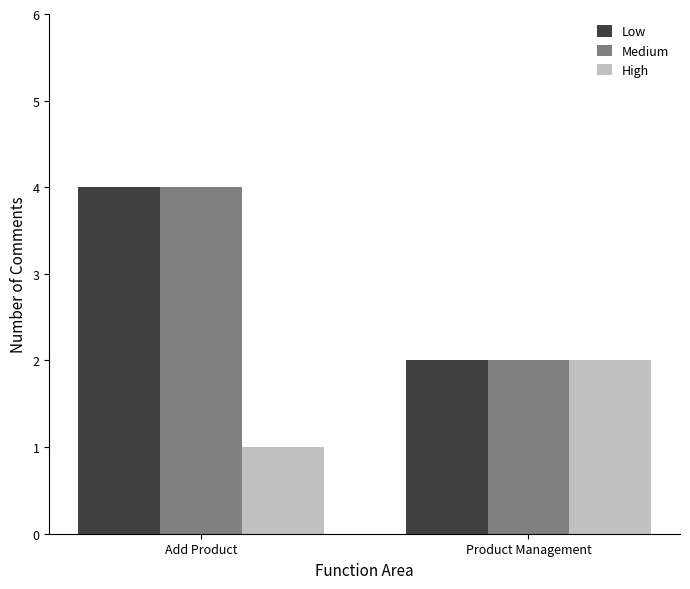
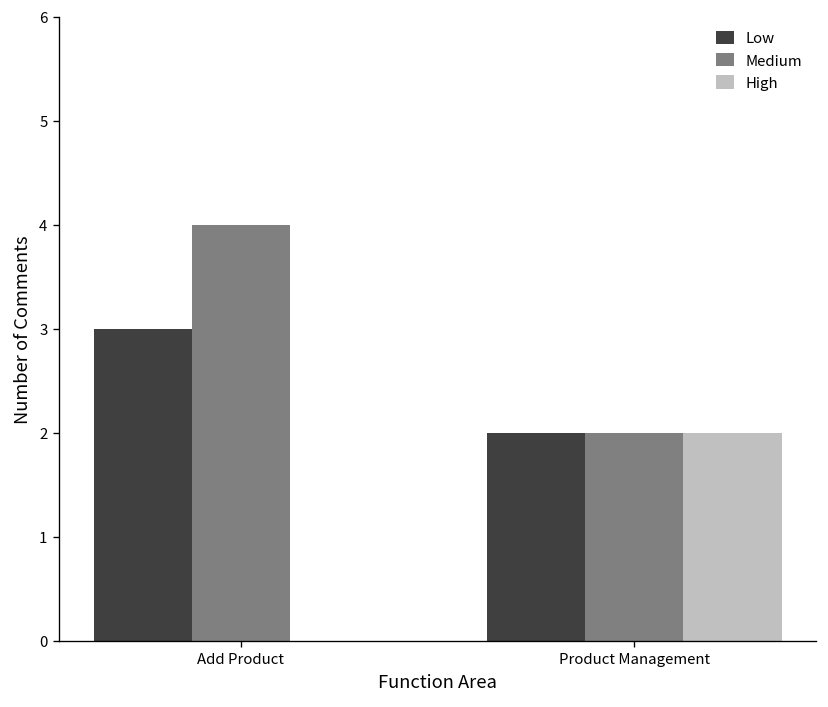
  {
    "Low": {
-     "Add Product": 4,
+     "Add Product": 3,
      "Product Management": 2
    },
    "Medium": {
      "Add Product": 4,
      "Product Management": 2
    },
    "High": {
-     "Add Product": 1,
+     "Add Product": 0,
      "Product Management": 2
    }
  }
